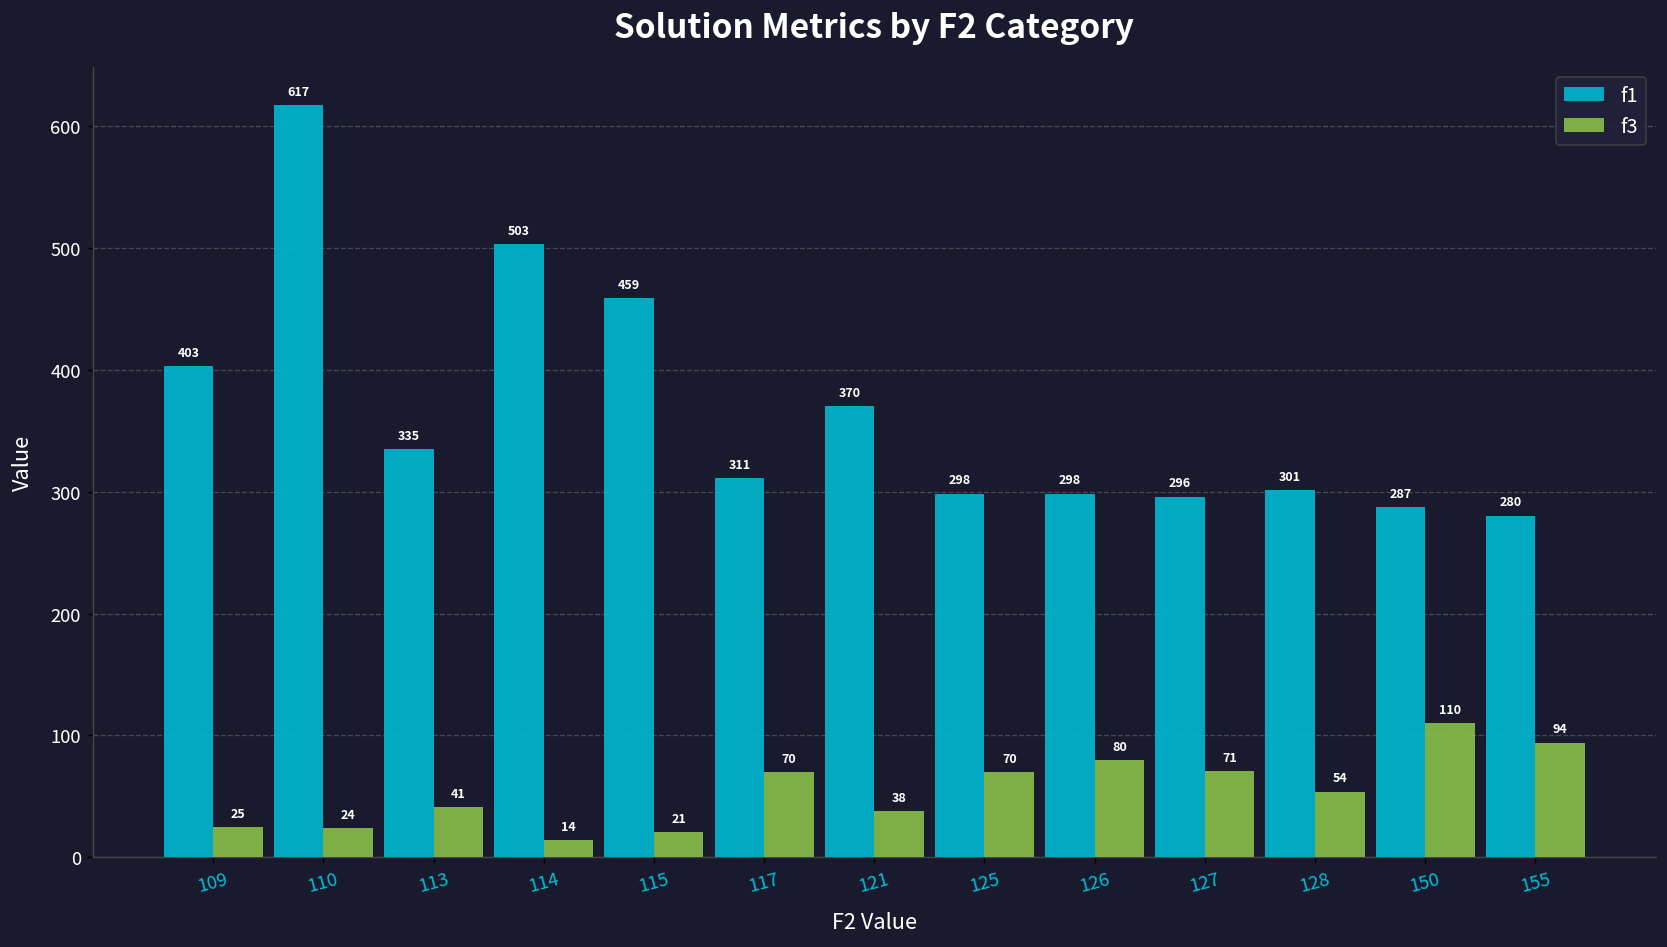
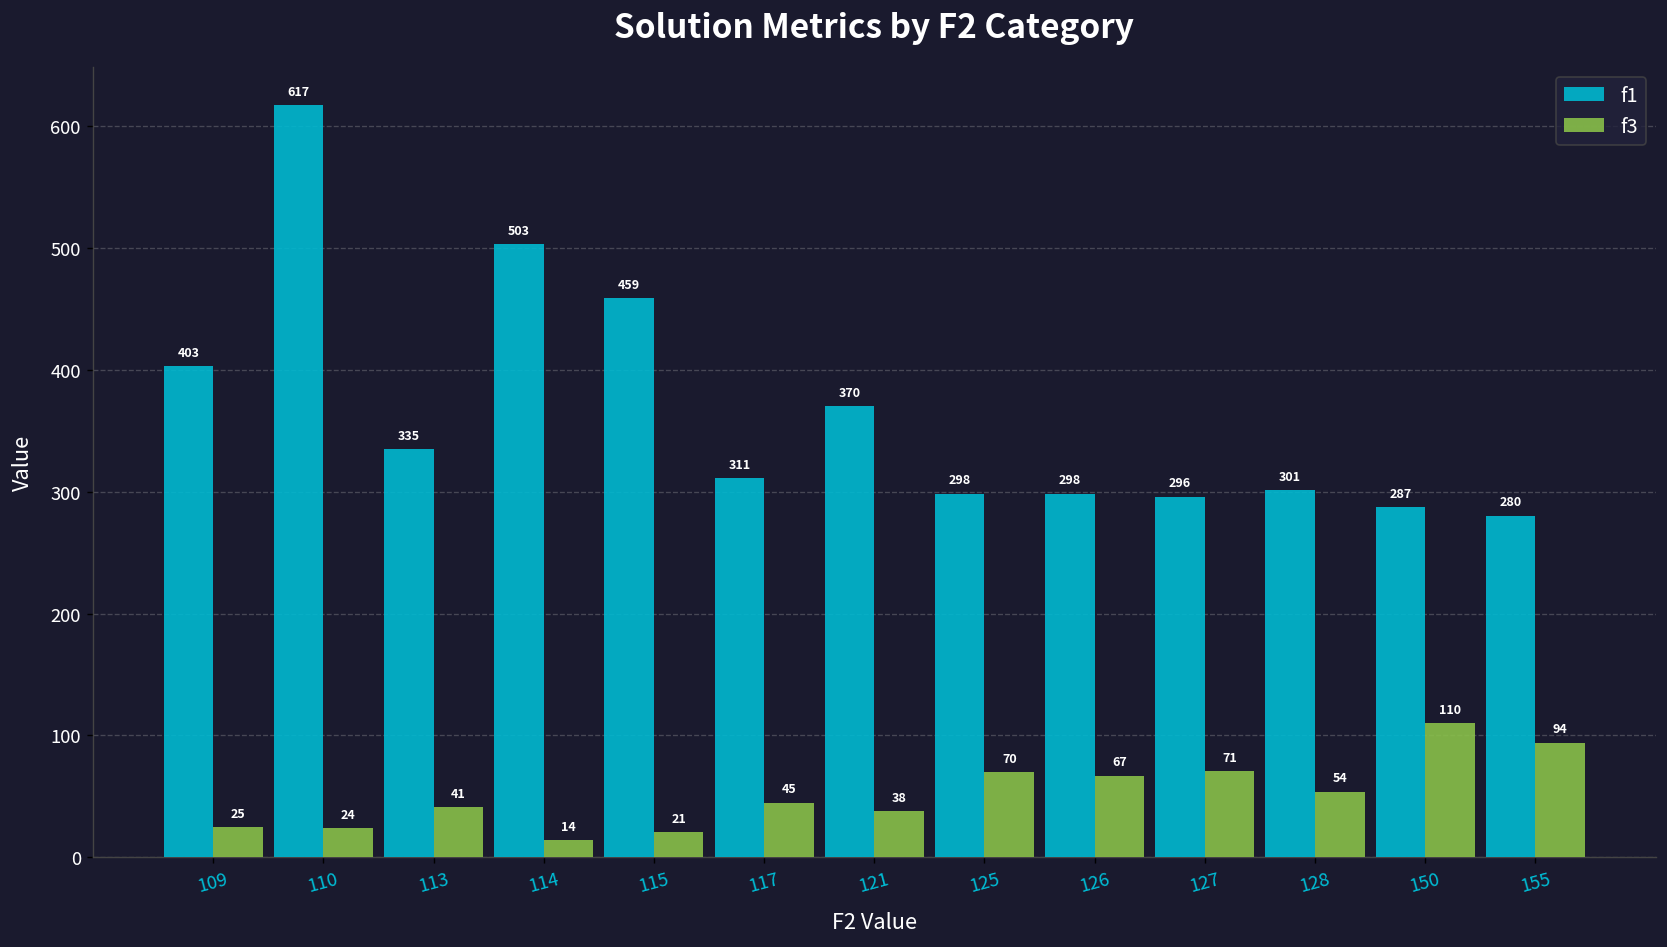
  {
    "f1": {
      "109": 403,
      "110": 617,
      "113": 335,
      "114": 503,
      "115": 459,
      "117": 311,
      "121": 370,
      "125": 298,
      "126": 298,
      "127": 296,
      "128": 301,
      "150": 287,
      "155": 280
    },
    "f3": {
      "109": 25,
      "110": 24,
      "113": 41,
      "114": 14,
      "115": 21,
-     "117": 70,
+     "117": 45,
      "121": 38,
      "125": 70,
-     "126": 80,
+     "126": 67,
      "127": 71,
      "128": 54,
      "150": 110,
      "155": 94
    }
  }
